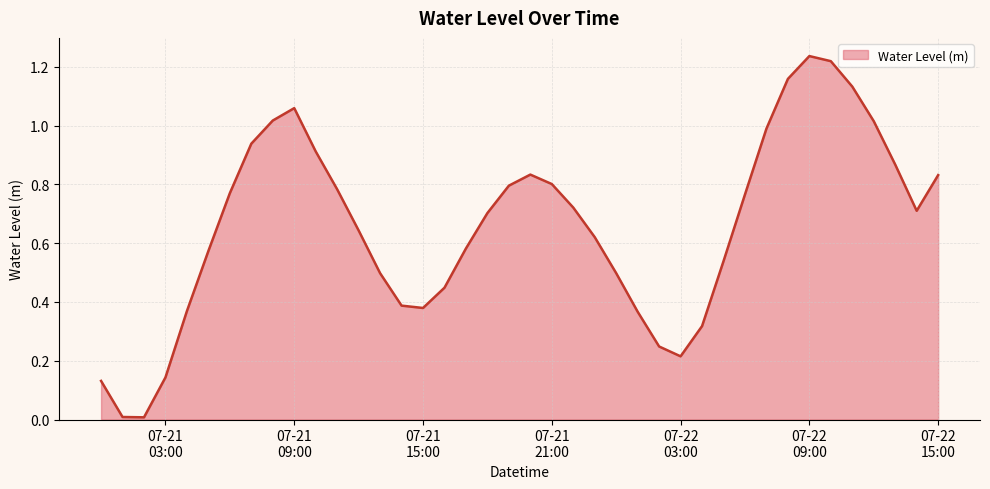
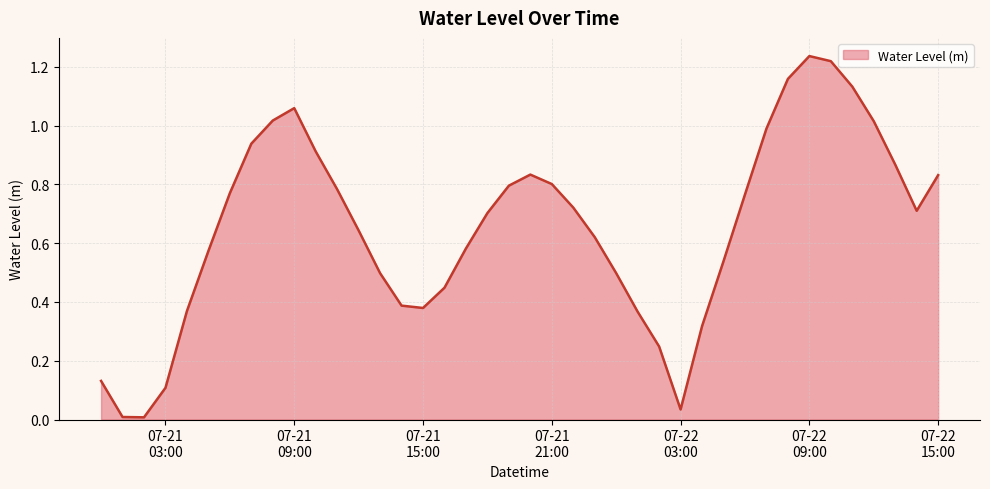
  {
-   "07-21 03:00": 0.14,
+   "07-21 03:00": 0.11,
    "07-21 09:00": 1.06,
    "07-21 15:00": 0.38,
    "07-21 21:00": 0.80,
-   "07-22 03:00": 0.21,
+   "07-22 03:00": 0.03,
    "07-22 09:00": 1.24,
    "07-22 15:00": 0.83
  }
